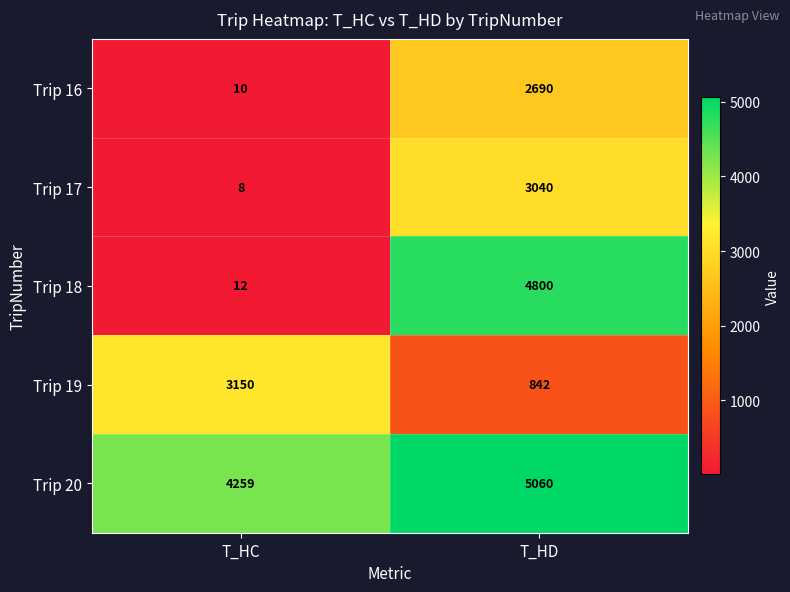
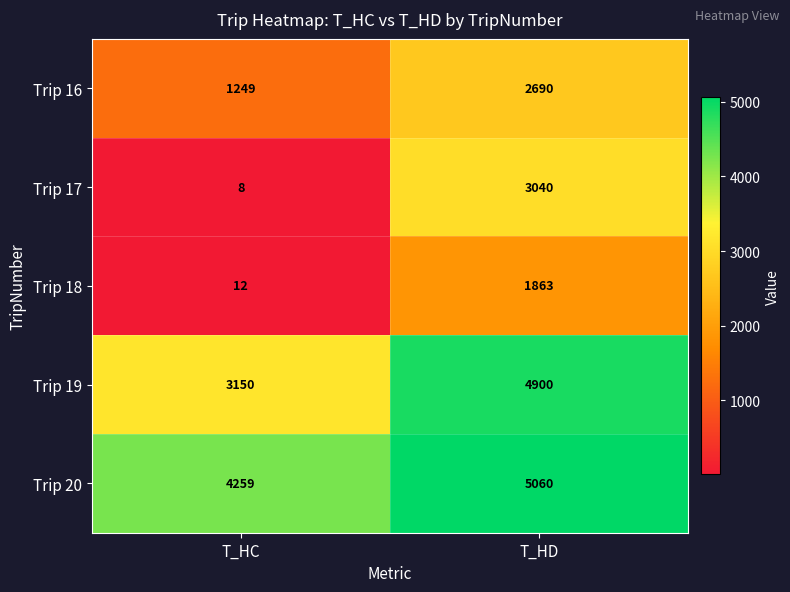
  {
    "Trip 16": {
-     "T_HC": 10,
+     "T_HC": 1249,
      "T_HD": 2690
    },
    "Trip 17": {
      "T_HC": 8,
      "T_HD": 3040
    },
    "Trip 18": {
      "T_HC": 12,
-     "T_HD": 4800
+     "T_HD": 1863
    },
    "Trip 19": {
      "T_HC": 3150,
-     "T_HD": 842
+     "T_HD": 4900
    },
    "Trip 20": {
      "T_HC": 4259,
      "T_HD": 5060
    }
  }
